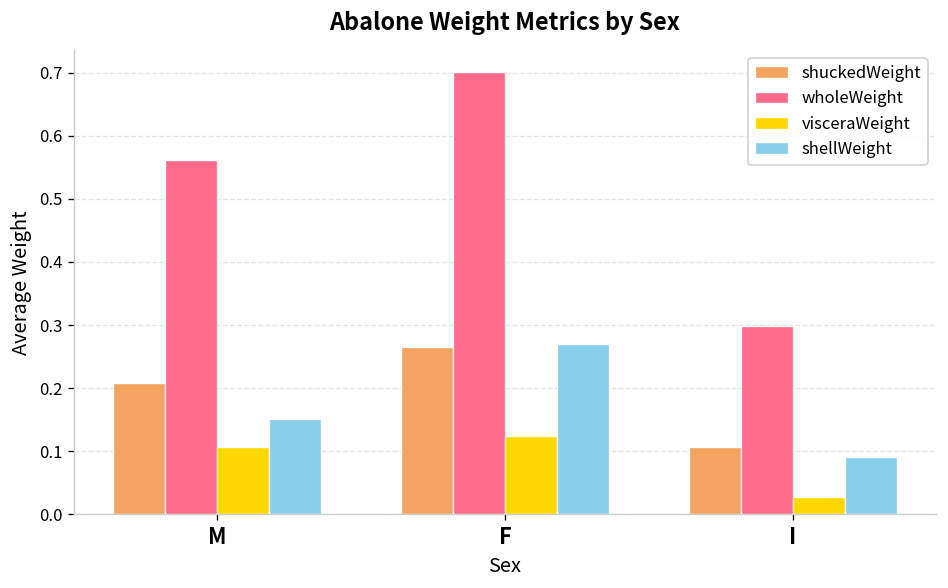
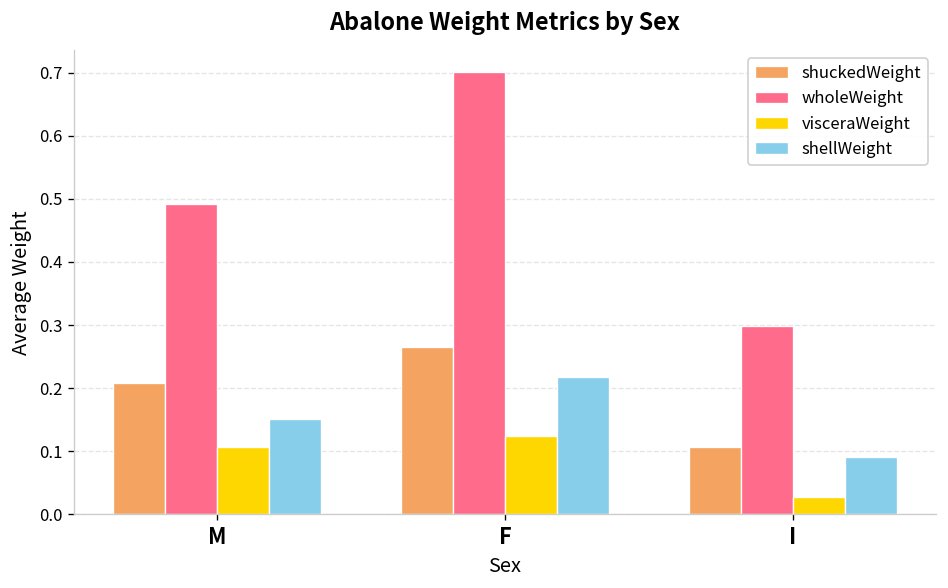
  {
    "shuckedWeight": {
      "M": 0.21,
      "F": 0.26,
      "I": 0.11
    },
    "wholeWeight": {
-     "M": 0.56,
+     "M": 0.49,
      "F": 0.70,
      "I": 0.30
    },
    "visceraWeight": {
      "M": 0.11,
      "F": 0.12,
      "I": 0.03
    },
    "shellWeight": {
      "M": 0.15,
-     "F": 0.27,
+     "F": 0.22,
      "I": 0.09
    }
  }
